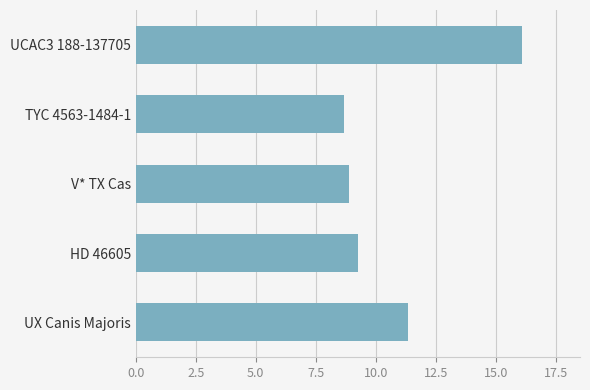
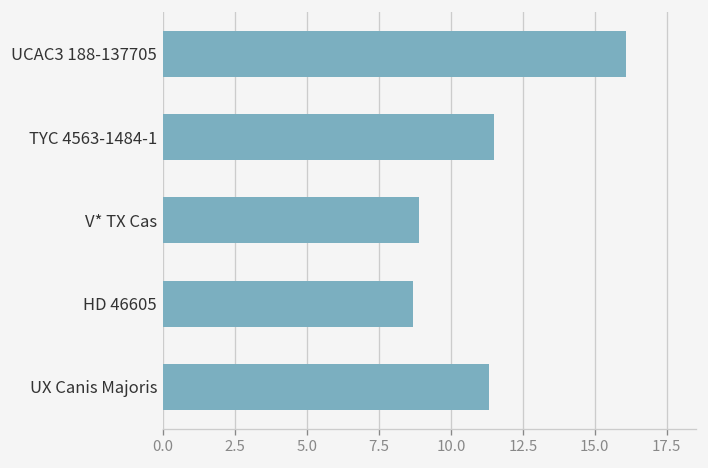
  {
    "UCAC3 188-137705": 16.1,
-   "TYC 4563-1484-1": 8.7,
+   "TYC 4563-1484-1": 11.5,
    "V* TX Cas": 8.9,
-   "HD 46605": 9.3,
+   "HD 46605": 8.7,
    "UX Canis Majoris": 11.3
  }
